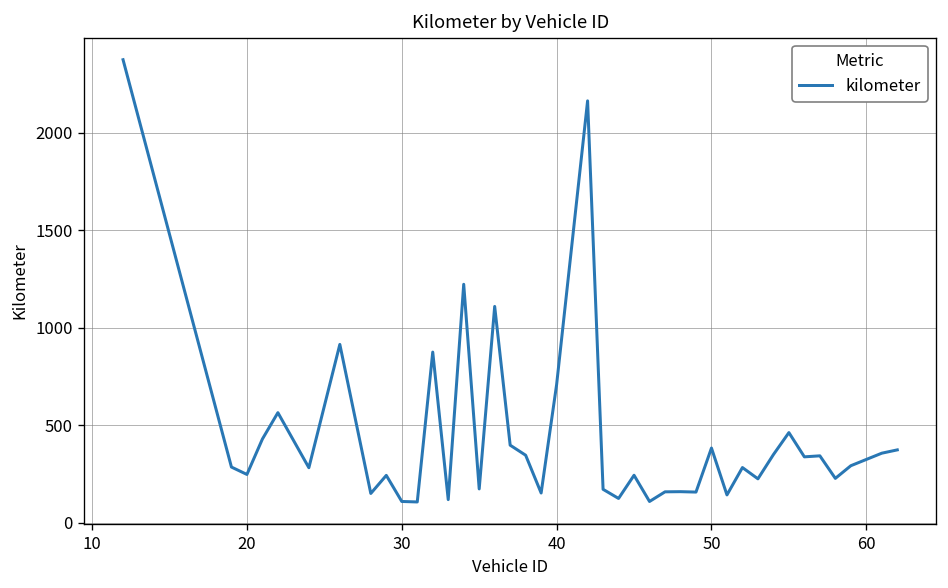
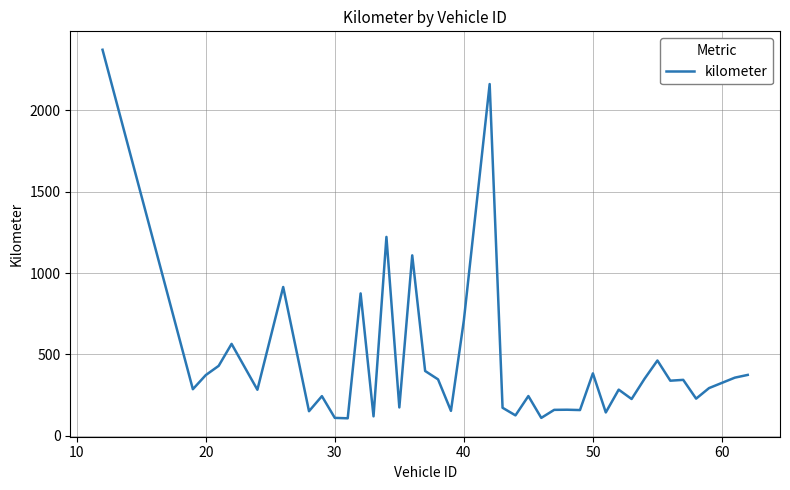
  {
-   "20": 250,
+   "20": 370,
    "30": 110,
    "40": 710,
    "50": 380
  }
